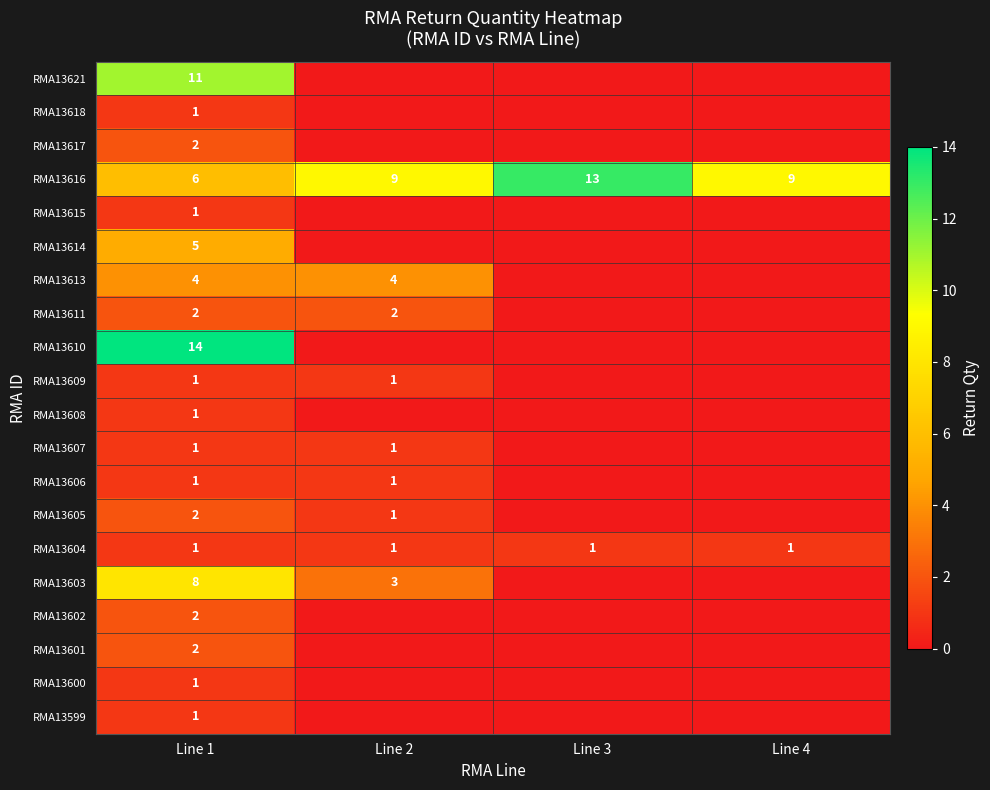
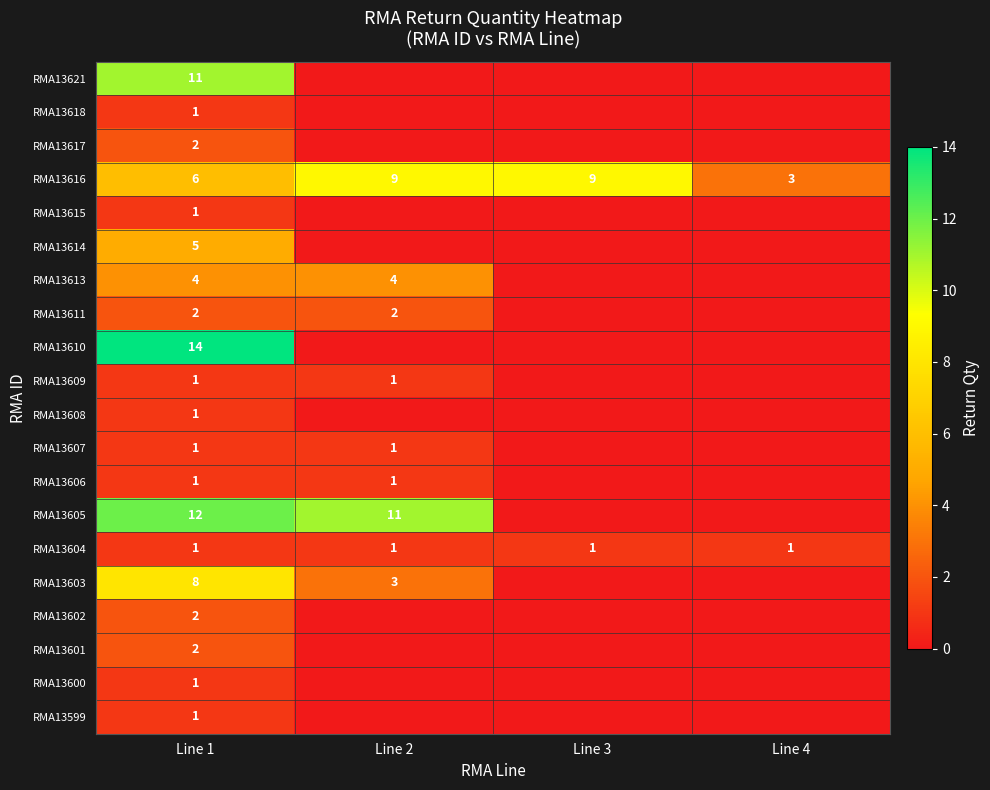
  {
    "RMA13621": {
      "Line 1": 11
    },
    "RMA13618": {
      "Line 1": 1
    },
    "RMA13617": {
      "Line 1": 2
    },
    "RMA13616": {
      "Line 1": 6,
      "Line 2": 9,
-     "Line 3": 13,
-     "Line 4": 9
+     "Line 3": 9,
+     "Line 4": 3
    },
    "RMA13615": {
      "Line 1": 1
    },
    "RMA13614": {
      "Line 1": 5
    },
    "RMA13613": {
      "Line 1": 4,
      "Line 2": 4
    },
    "RMA13611": {
      "Line 1": 2,
      "Line 2": 2
    },
    "RMA13610": {
      "Line 1": 14
    },
    "RMA13609": {
      "Line 1": 1,
      "Line 2": 1
    },
    "RMA13608": {
      "Line 1": 1
    },
    "RMA13607": {
      "Line 1": 1,
      "Line 2": 1
    },
    "RMA13606": {
      "Line 1": 1,
      "Line 2": 1
    },
    "RMA13605": {
-     "Line 1": 2,
-     "Line 2": 1
+     "Line 1": 12,
+     "Line 2": 11
    },
    "RMA13604": {
      "Line 1": 1,
      "Line 2": 1,
      "Line 3": 1,
      "Line 4": 1
    },
    "RMA13603": {
      "Line 1": 8,
      "Line 2": 3
    },
    "RMA13602": {
      "Line 1": 2
    },
    "RMA13601": {
      "Line 1": 2
    },
    "RMA13600": {
      "Line 1": 1
    },
    "RMA13599": {
      "Line 1": 1
    }
  }
